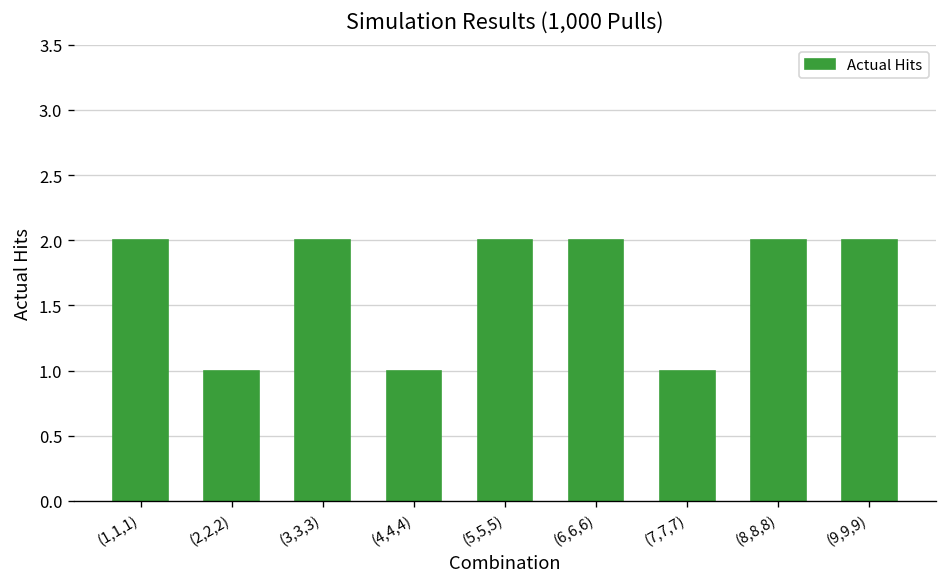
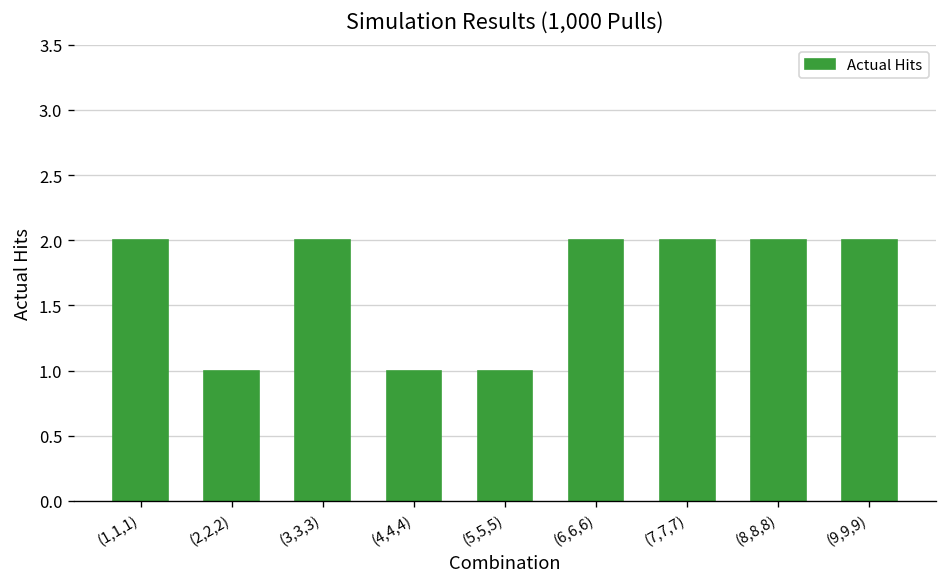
  {
    "(1,1,1)": 2,
    "(2,2,2)": 1,
    "(3,3,3)": 2,
    "(4,4,4)": 1,
-   "(5,5,5)": 2,
+   "(5,5,5)": 1,
    "(6,6,6)": 2,
-   "(7,7,7)": 1,
+   "(7,7,7)": 2,
    "(8,8,8)": 2,
    "(9,9,9)": 2
  }
